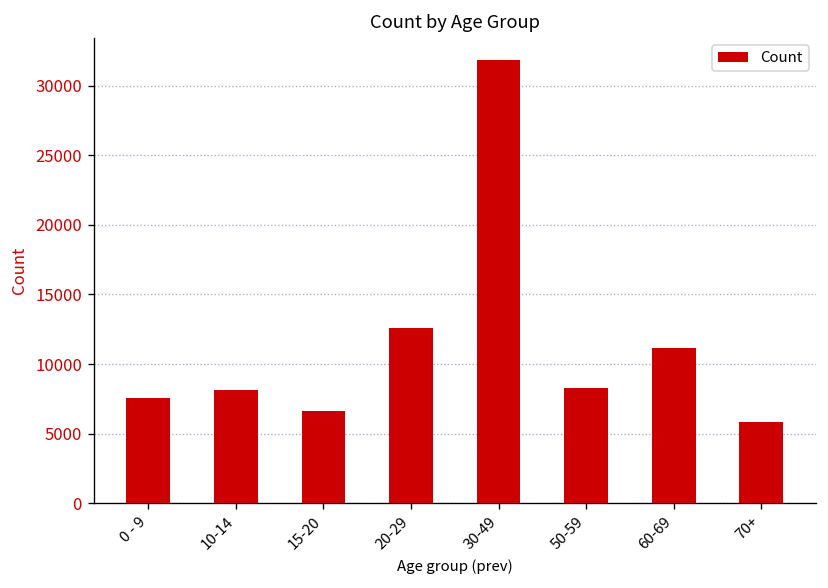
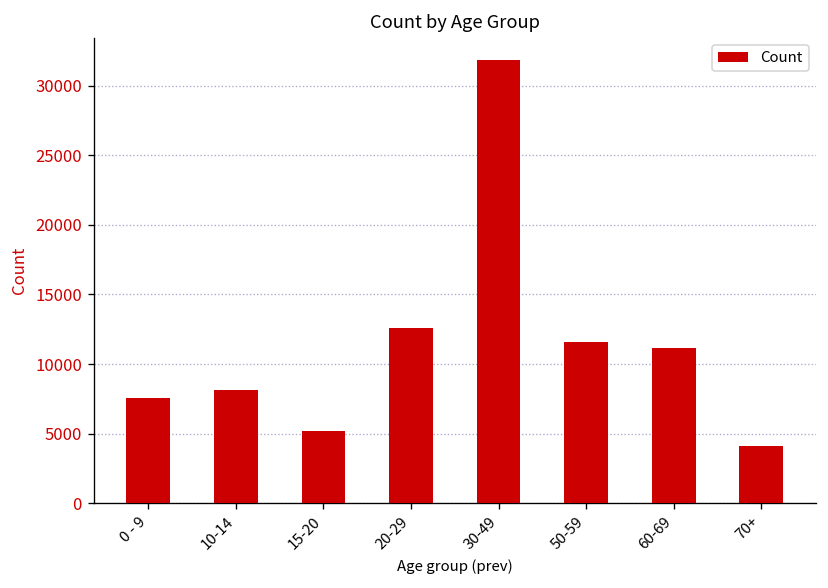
  {
    "0 - 9": 7600,
    "10-14": 8100,
-   "15-20": 6700,
+   "15-20": 5200,
    "20-29": 12600,
    "30-49": 31900,
-   "50-59": 8300,
+   "50-59": 11600,
    "60-69": 11200,
-   "70+": 5800
+   "70+": 4100
  }
